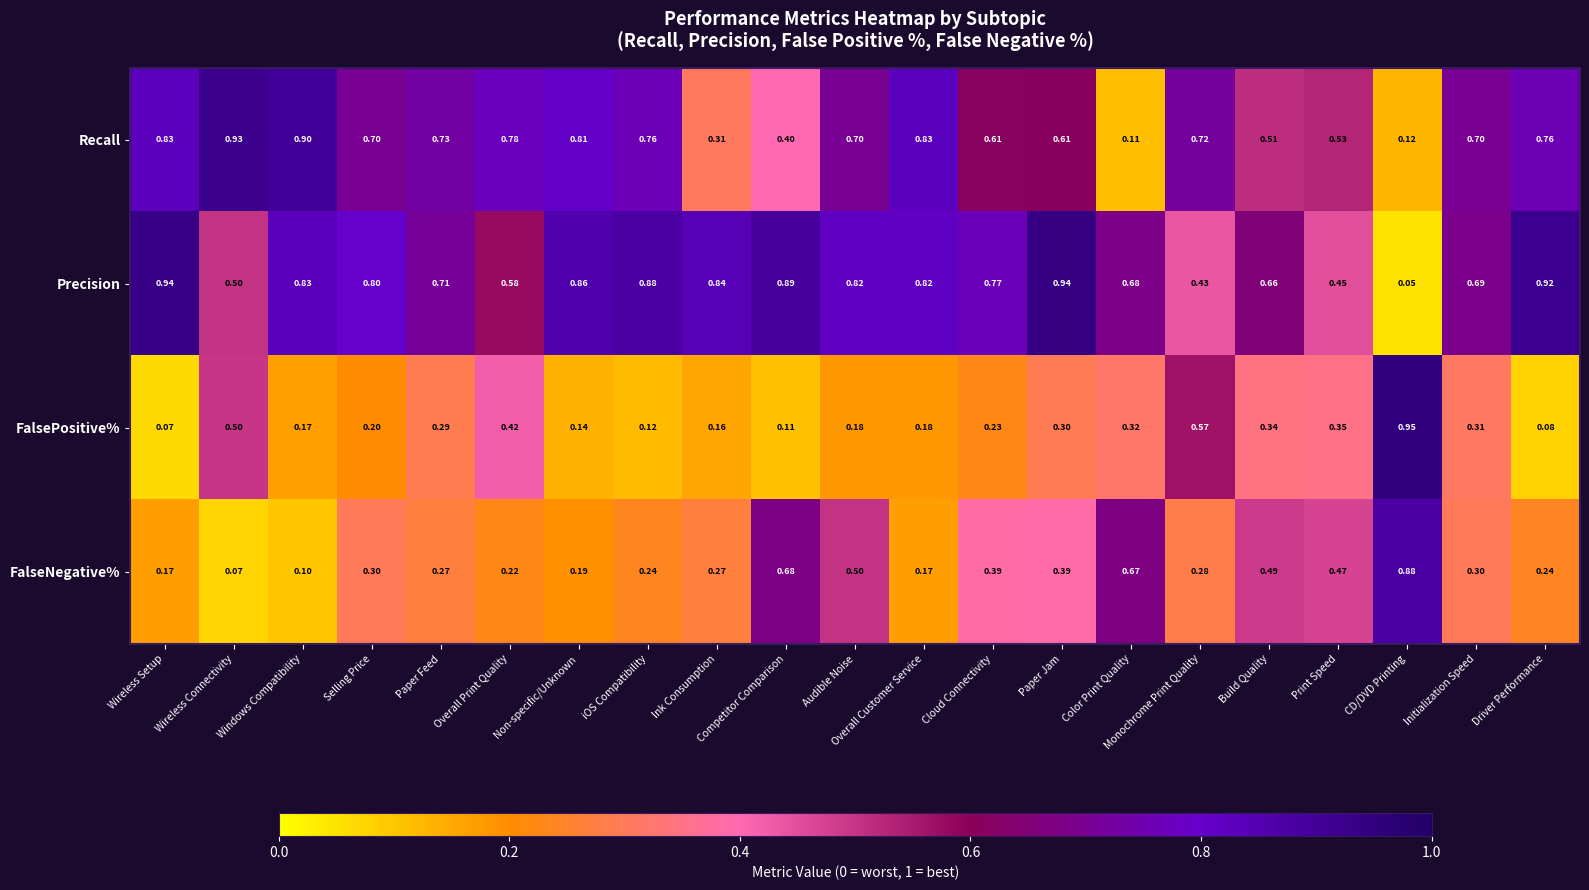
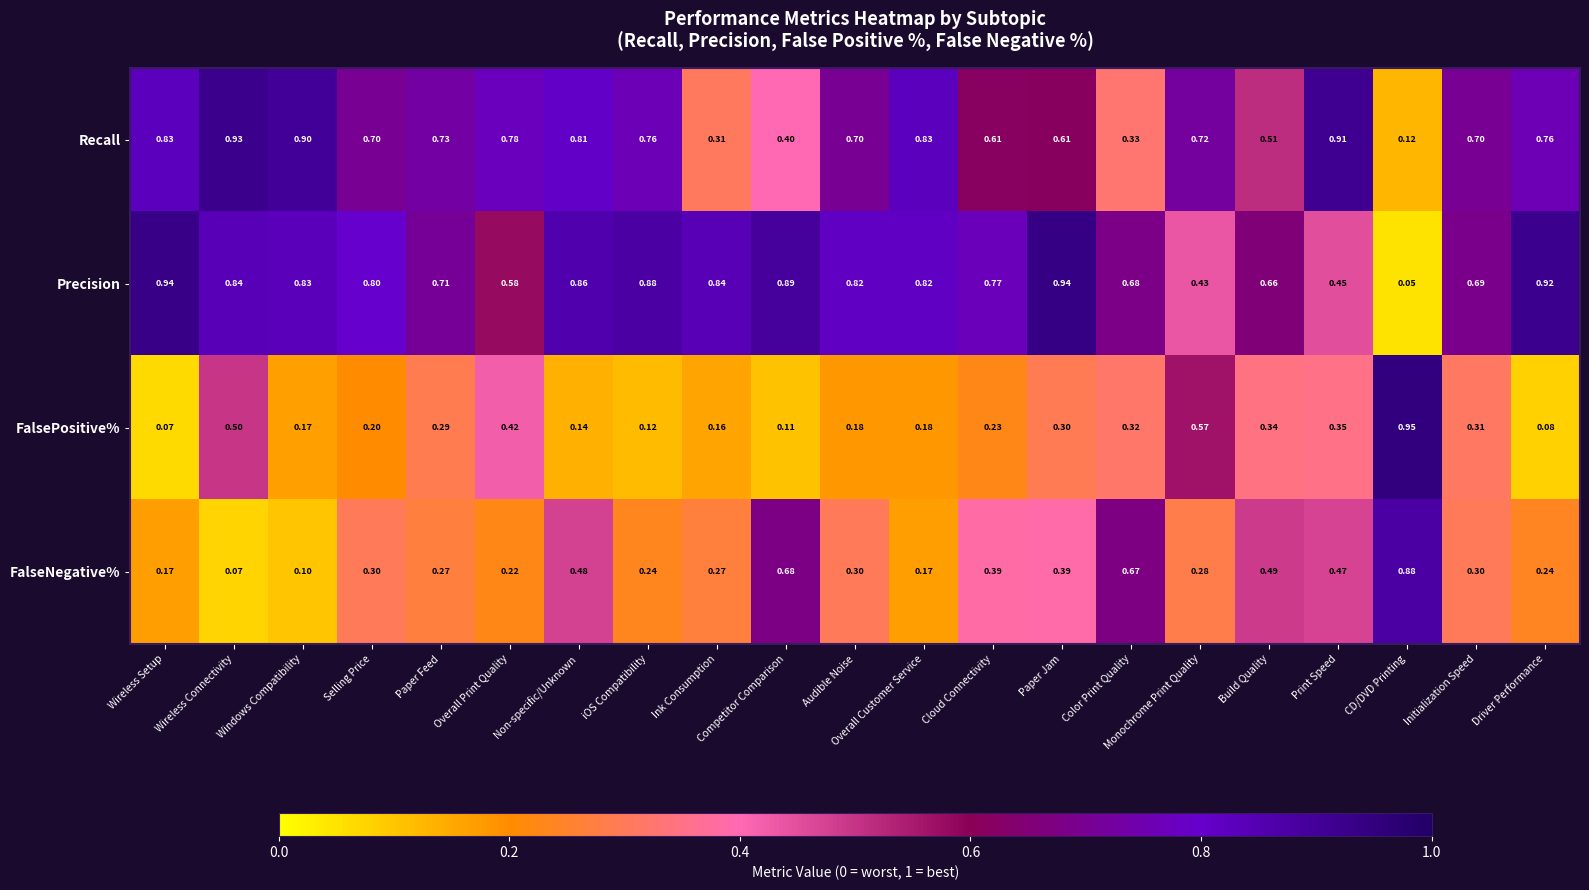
  {
    "Recall": {
      "Wireless Setup": 0.83,
      "Wireless Connectivity": 0.93,
      "Windows Compatibility": 0.90,
      "Selling Price": 0.70,
      "Paper Feed": 0.73,
      "Overall Print Quality": 0.78,
      "Non-specific/Unknown": 0.81,
      "iOS Compatibility": 0.76,
      "Ink Consumption": 0.31,
      "Competitor Comparison": 0.40,
      "Audible Noise": 0.70,
      "Overall Customer Service": 0.83,
      "Cloud Connectivity": 0.61,
      "Paper Jam": 0.61,
-     "Color Print Quality": 0.11,
+     "Color Print Quality": 0.33,
      "Monochrome Print Quality": 0.72,
      "Build Quality": 0.51,
-     "Print Speed": 0.53,
+     "Print Speed": 0.91,
      "CD/DVD Printing": 0.12,
      "Initialization Speed": 0.70,
      "Driver Performance": 0.76
    },
    "Precision": {
      "Wireless Setup": 0.94,
-     "Wireless Connectivity": 0.50,
+     "Wireless Connectivity": 0.84,
      "Windows Compatibility": 0.83,
      "Selling Price": 0.80,
      "Paper Feed": 0.71,
      "Overall Print Quality": 0.58,
      "Non-specific/Unknown": 0.86,
      "iOS Compatibility": 0.88,
      "Ink Consumption": 0.84,
      "Competitor Comparison": 0.89,
      "Audible Noise": 0.82,
      "Overall Customer Service": 0.82,
      "Cloud Connectivity": 0.77,
      "Paper Jam": 0.94,
      "Color Print Quality": 0.68,
      "Monochrome Print Quality": 0.43,
      "Build Quality": 0.66,
      "Print Speed": 0.45,
      "CD/DVD Printing": 0.05,
      "Initialization Speed": 0.69,
      "Driver Performance": 0.92
    },
    "FalsePositive%": {
      "Wireless Setup": 0.07,
      "Wireless Connectivity": 0.50,
      "Windows Compatibility": 0.17,
      "Selling Price": 0.20,
      "Paper Feed": 0.29,
      "Overall Print Quality": 0.42,
      "Non-specific/Unknown": 0.14,
      "iOS Compatibility": 0.12,
      "Ink Consumption": 0.16,
      "Competitor Comparison": 0.11,
      "Audible Noise": 0.18,
      "Overall Customer Service": 0.18,
      "Cloud Connectivity": 0.23,
      "Paper Jam": 0.30,
      "Color Print Quality": 0.32,
      "Monochrome Print Quality": 0.57,
      "Build Quality": 0.34,
      "Print Speed": 0.35,
      "CD/DVD Printing": 0.95,
      "Initialization Speed": 0.31,
      "Driver Performance": 0.08
    },
    "FalseNegative%": {
      "Wireless Setup": 0.17,
      "Wireless Connectivity": 0.07,
      "Windows Compatibility": 0.10,
      "Selling Price": 0.30,
      "Paper Feed": 0.27,
      "Overall Print Quality": 0.22,
-     "Non-specific/Unknown": 0.19,
+     "Non-specific/Unknown": 0.48,
      "iOS Compatibility": 0.24,
      "Ink Consumption": 0.27,
      "Competitor Comparison": 0.68,
-     "Audible Noise": 0.50,
+     "Audible Noise": 0.30,
      "Overall Customer Service": 0.17,
      "Cloud Connectivity": 0.39,
      "Paper Jam": 0.39,
      "Color Print Quality": 0.67,
      "Monochrome Print Quality": 0.28,
      "Build Quality": 0.49,
      "Print Speed": 0.47,
      "CD/DVD Printing": 0.88,
      "Initialization Speed": 0.30,
      "Driver Performance": 0.24
    }
  }
